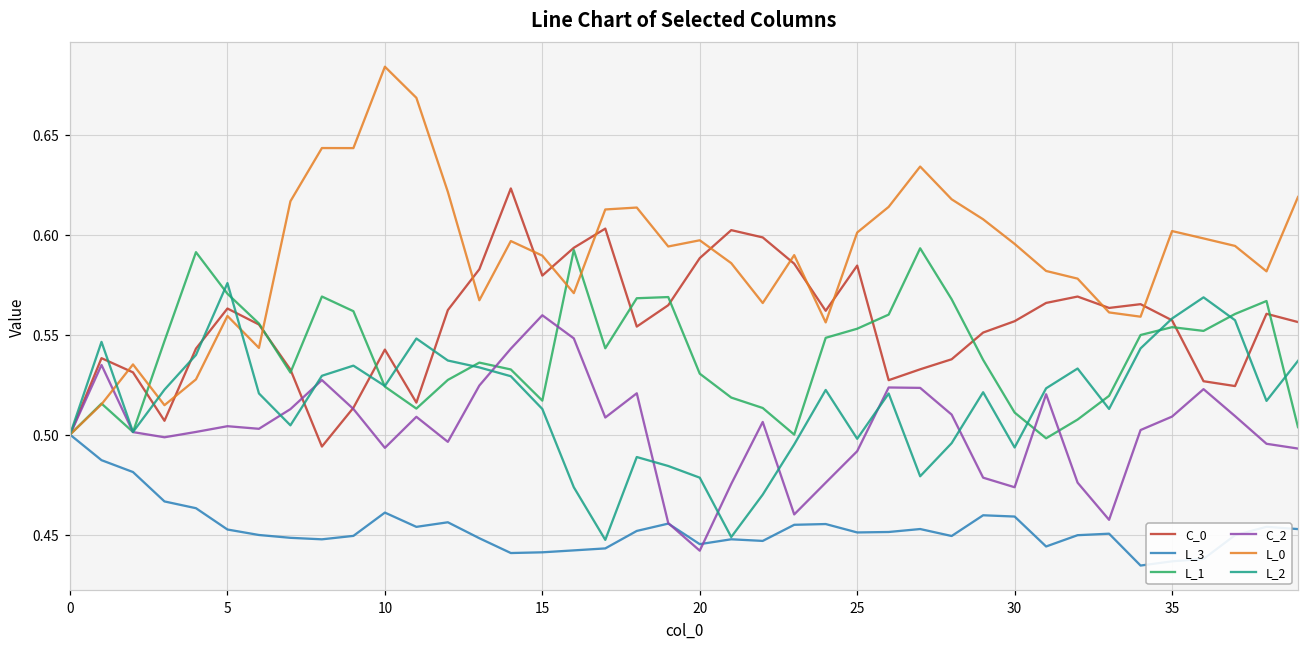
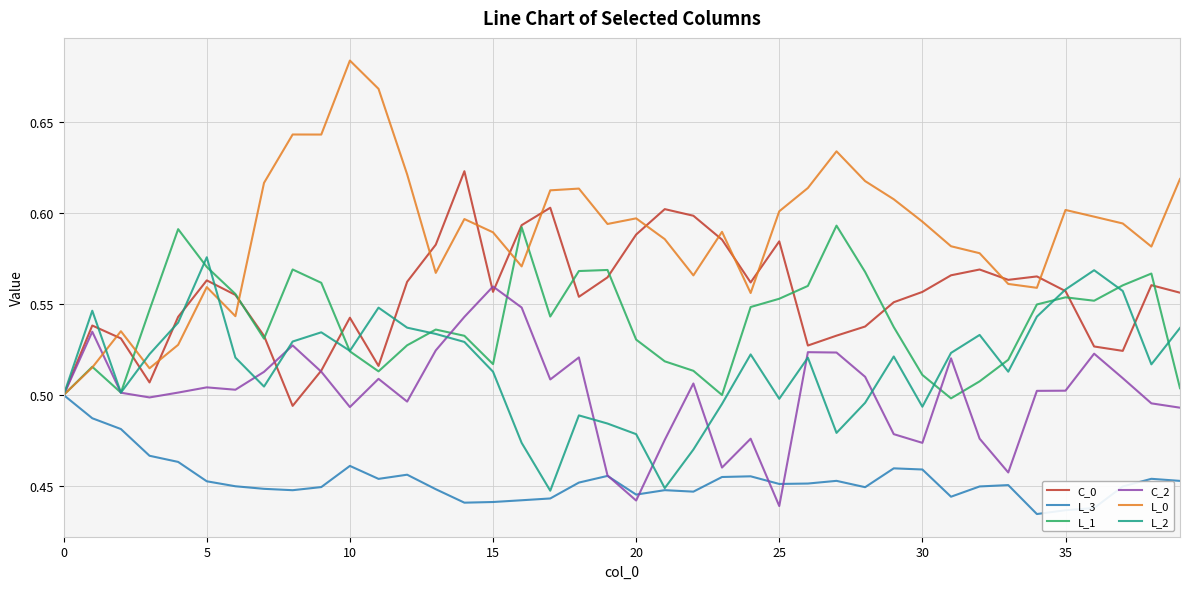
  {
    "C_0": {
      "5": 0.563,
      "10": 0.543,
-     "15": 0.580,
+     "15": 0.557,
      "20": 0.588,
      "25": 0.585,
      "30": 0.557
    },
    "L_3": {
      "5": 0.453,
      "10": 0.461,
      "15": 0.441,
      "20": 0.445,
      "25": 0.451,
      "30": 0.459
    },
    "C_2": {
      "5": 0.504,
      "10": 0.493,
      "15": 0.560,
      "20": 0.442,
-     "25": 0.492,
+     "25": 0.439,
      "30": 0.474,
-     "35": 0.509
+     "35": 0.502
    },
    "L_0": {
      "5": 0.559,
      "10": 0.684,
      "15": 0.589,
      "20": 0.597,
      "25": 0.601,
      "30": 0.595,
      "35": 0.602
    }
  }
